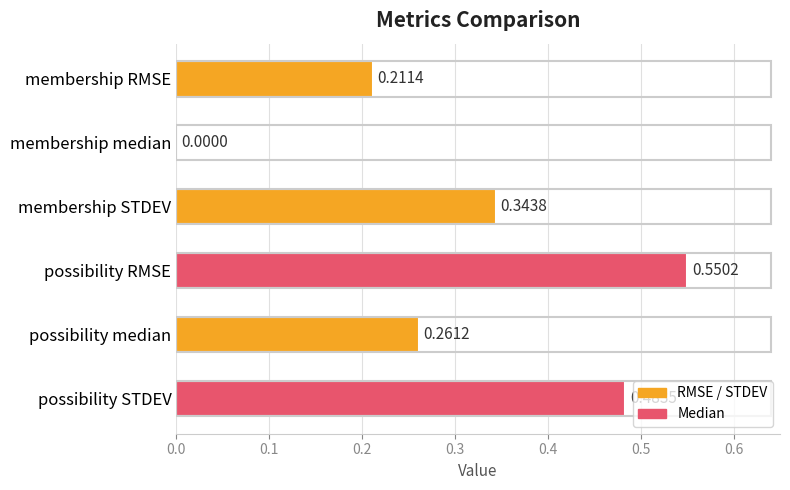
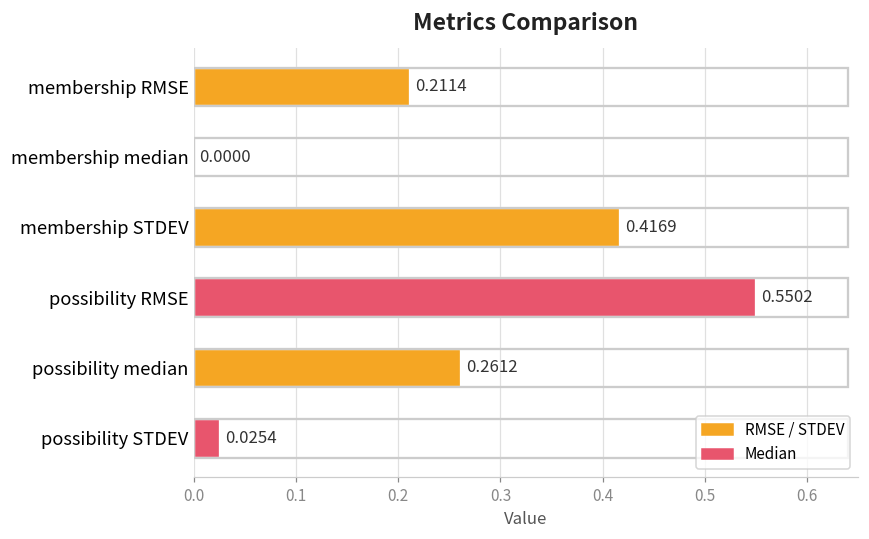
  {
    "membership RMSE": 0.2114,
    "membership median": 0.0000,
-   "membership STDEV": 0.3438,
+   "membership STDEV": 0.4169,
    "possibility RMSE": 0.5502,
    "possibility median": 0.2612,
-   "possibility STDEV": 0.48
+   "possibility STDEV": 0.03
  }
